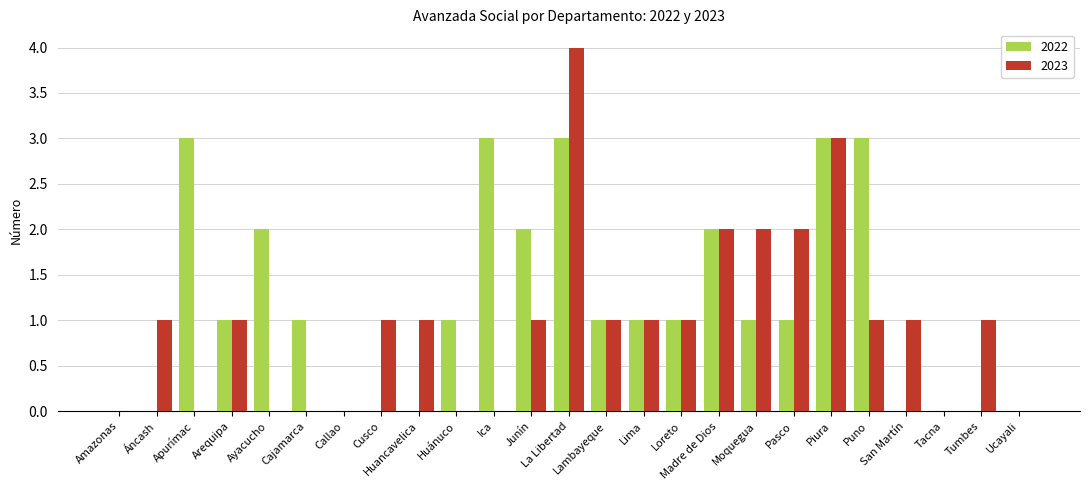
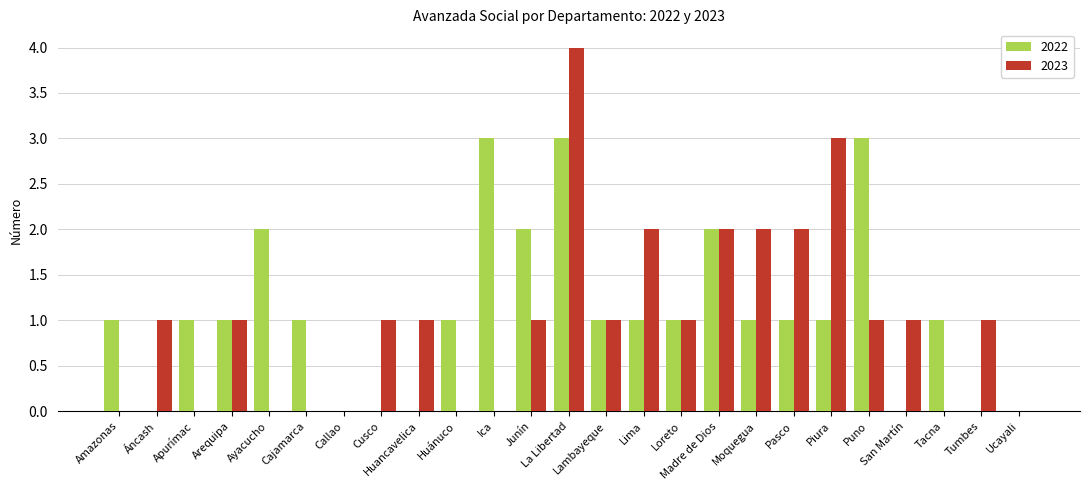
  {
    "2022": {
-     "Amazonas": 0,
+     "Amazonas": 1,
      "Áncash": 0,
-     "Apurímac": 3,
+     "Apurímac": 1,
      "Arequipa": 1,
      "Ayacucho": 2,
      "Cajamarca": 1,
      "Callao": 0,
      "Cusco": 0,
      "Huancavelica": 0,
      "Huánuco": 1,
      "Ica": 3,
      "Junín": 2,
      "La Libertad": 3,
      "Lambayeque": 1,
      "Lima": 1,
      "Loreto": 1,
      "Madre de Dios": 2,
      "Moquegua": 1,
      "Pasco": 1,
-     "Piura": 3,
+     "Piura": 1,
      "Puno": 3,
      "San Martín": 0,
-     "Tacna": 0,
+     "Tacna": 1,
      "Tumbes": 0,
      "Ucayali": 0
    },
    "2023": {
      "Amazonas": 0,
      "Áncash": 1,
      "Apurímac": 0,
      "Arequipa": 1,
      "Ayacucho": 0,
      "Cajamarca": 0,
      "Callao": 0,
      "Cusco": 1,
      "Huancavelica": 1,
      "Huánuco": 0,
      "Ica": 0,
      "Junín": 1,
      "La Libertad": 4,
      "Lambayeque": 1,
-     "Lima": 1,
+     "Lima": 2,
      "Loreto": 1,
      "Madre de Dios": 2,
      "Moquegua": 2,
      "Pasco": 2,
      "Piura": 3,
      "Puno": 1,
      "San Martín": 1,
      "Tacna": 0,
      "Tumbes": 1,
      "Ucayali": 0
    }
  }
